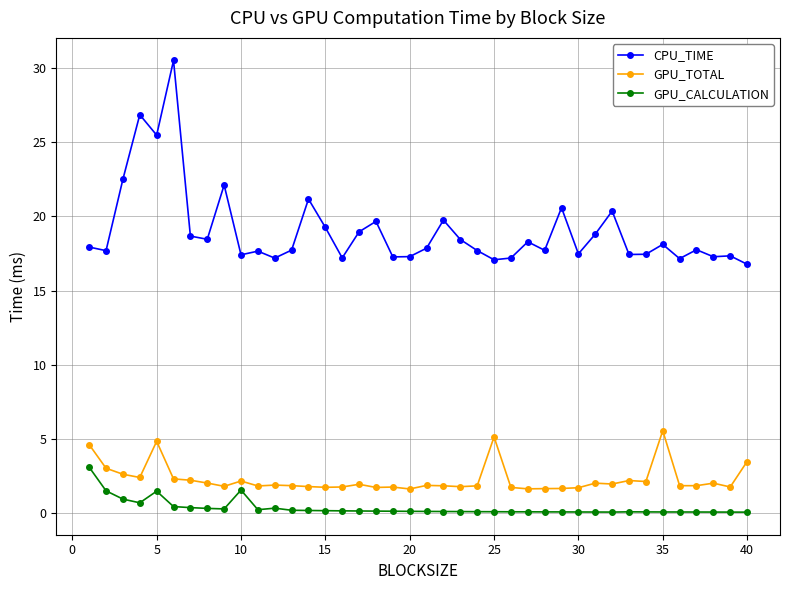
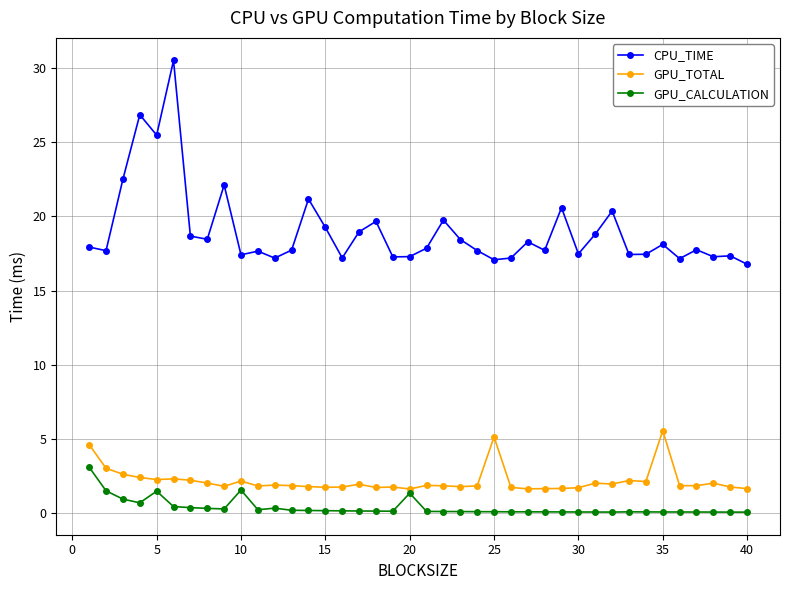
  {
    "CPU_TIME": {
      "5": 25.5,
      "10": 17.4,
      "15": 19.2,
      "20": 17.3,
      "25": 17.1,
      "30": 17.5,
      "35": 18.1,
      "40": 16.8
    },
    "GPU_TOTAL": {
-     "5": 4.9,
+     "5": 2.3,
      "10": 2.2,
      "15": 1.8,
      "20": 1.6,
      "25": 5.1,
      "30": 1.7,
      "35": 5.6,
-     "40": 3.5
+     "40": 1.7
    },
    "GPU_CALCULATION": {
      "5": 1.5,
      "10": 1.6,
      "15": 0.2,
-     "20": 0.1,
+     "20": 1.4,
      "25": 0.1,
      "30": 0.1,
      "35": 0.1,
      "40": 0.1
    }
  }
